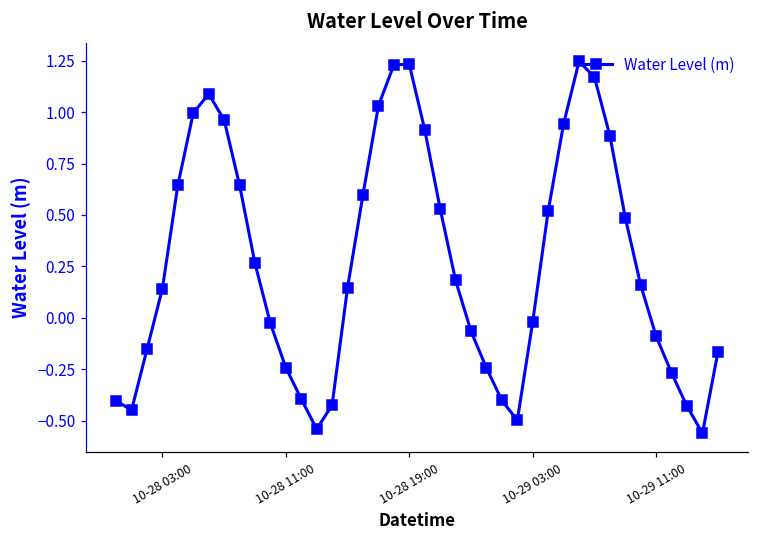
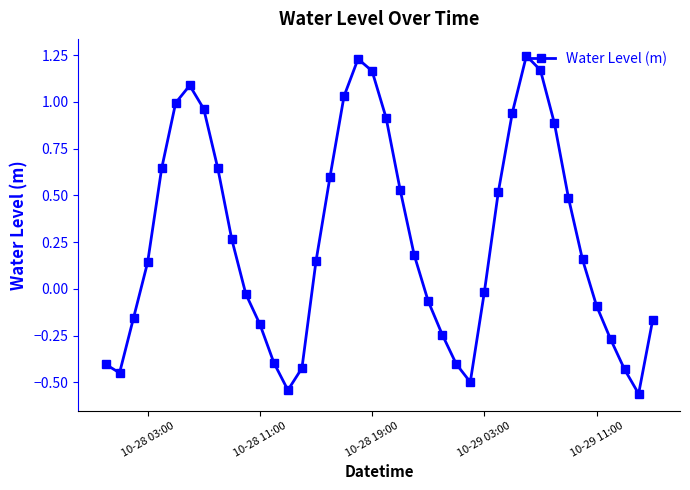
  {
    "10-28 03:00": 0.14,
-   "10-28 11:00": -0.24,
-   "10-28 19:00": 1.23,
+   "10-28 11:00": -0.19,
+   "10-28 19:00": 1.17,
    "10-29 03:00": -0.02,
    "10-29 11:00": -0.09
  }
